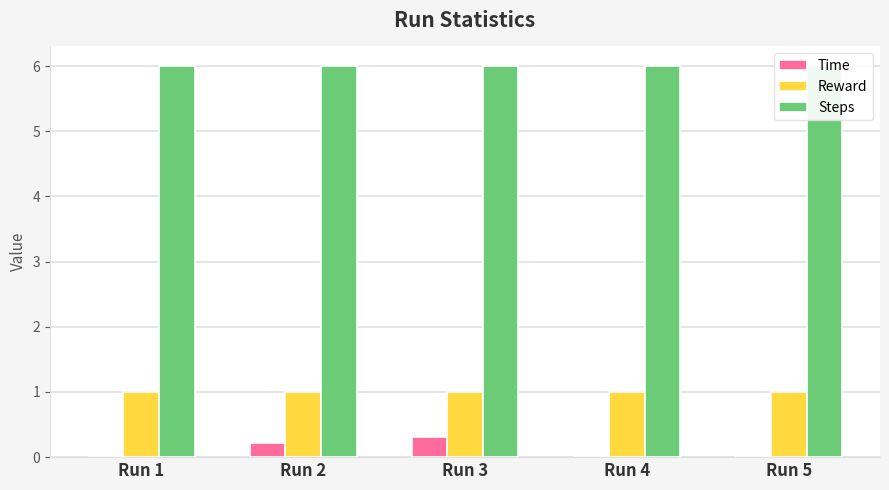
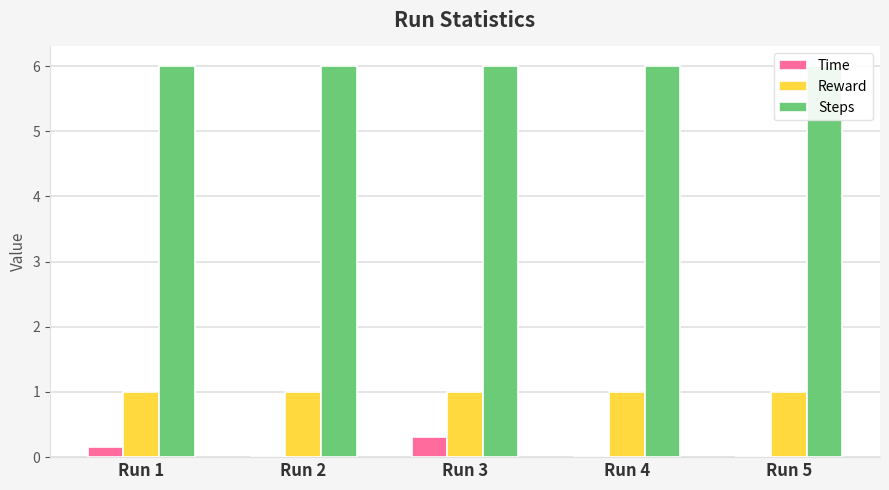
  {
    "Time": {
-     "Run 1": 0.0,
-     "Run 2": 0.2,
+     "Run 1": 0.2,
+     "Run 2": 0.0,
      "Run 3": 0.3
    },
    "Reward": {
      "Run 1": 1.0,
      "Run 2": 1.0,
      "Run 3": 1.0,
      "Run 4": 1.0,
      "Run 5": 1.0
    },
    "Steps": {
      "Run 1": 6.0,
      "Run 2": 6.0,
      "Run 3": 6.0,
      "Run 4": 6.0
    }
  }
